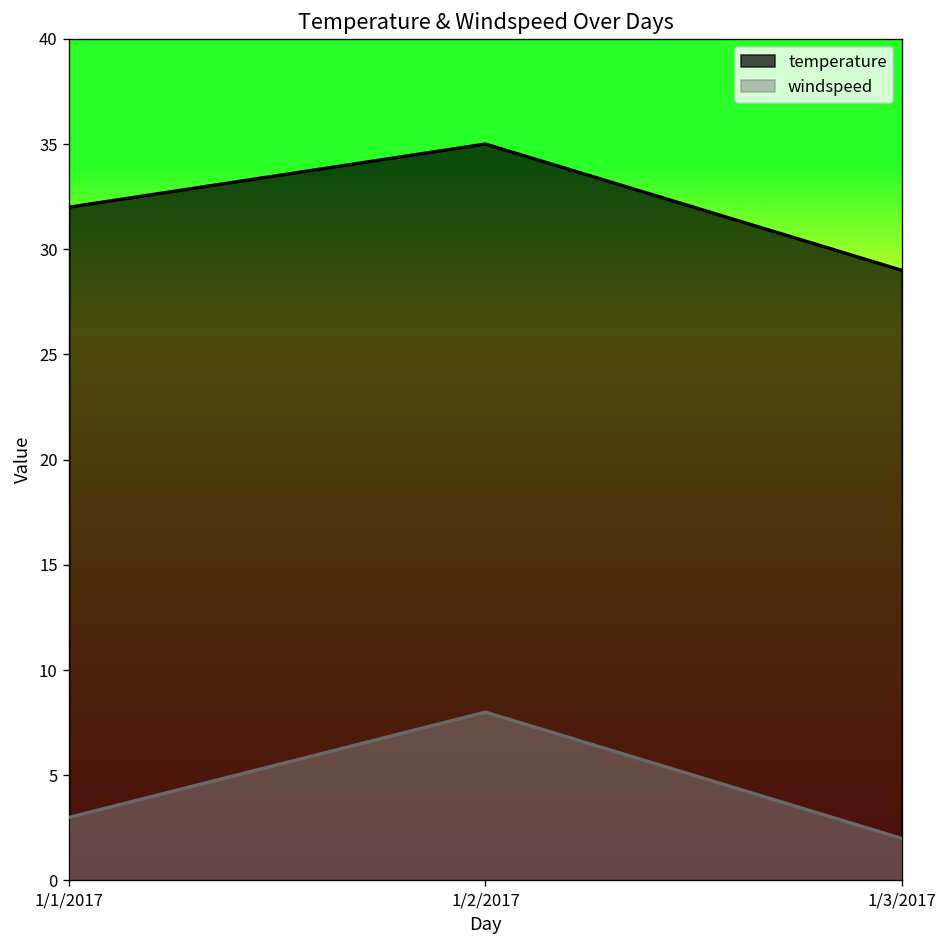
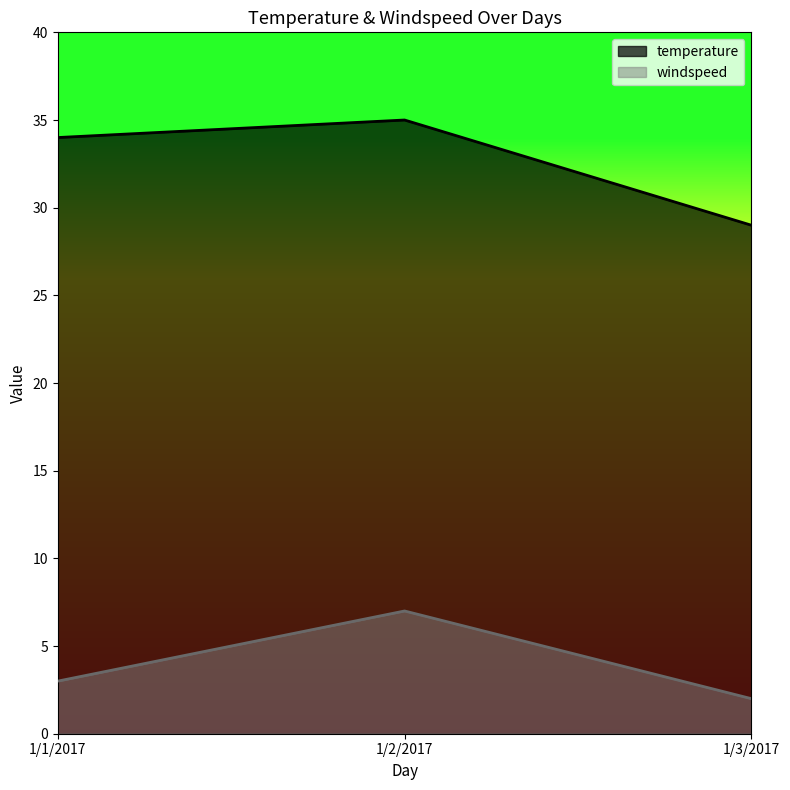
  {
    "temperature": {
-     "1/1/2017": 32,
+     "1/1/2017": 34,
      "1/2/2017": 35,
      "1/3/2017": 29
    },
    "windspeed": {
      "1/1/2017": 3,
-     "1/2/2017": 8,
+     "1/2/2017": 7,
      "1/3/2017": 2
    }
  }
